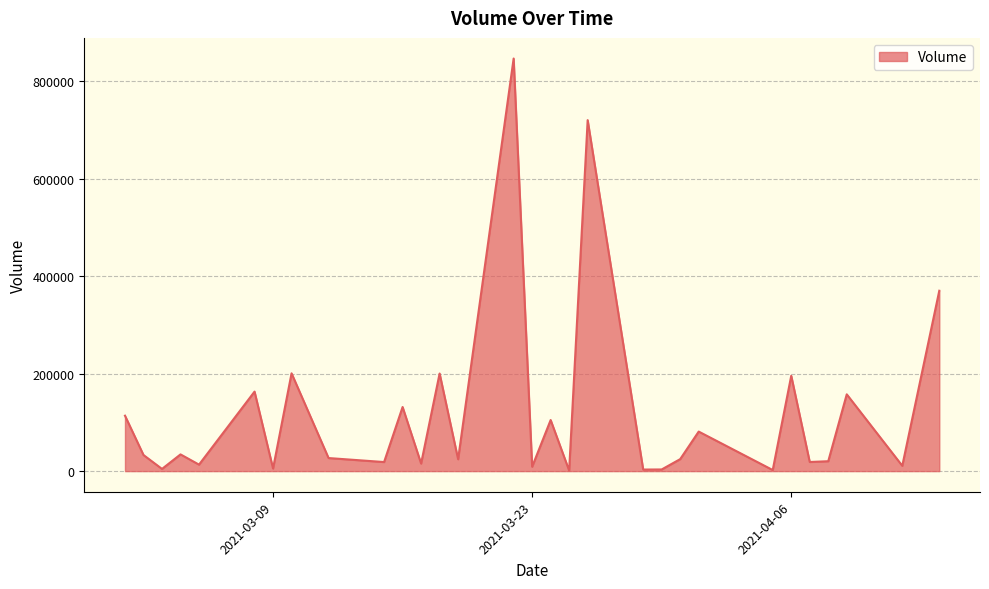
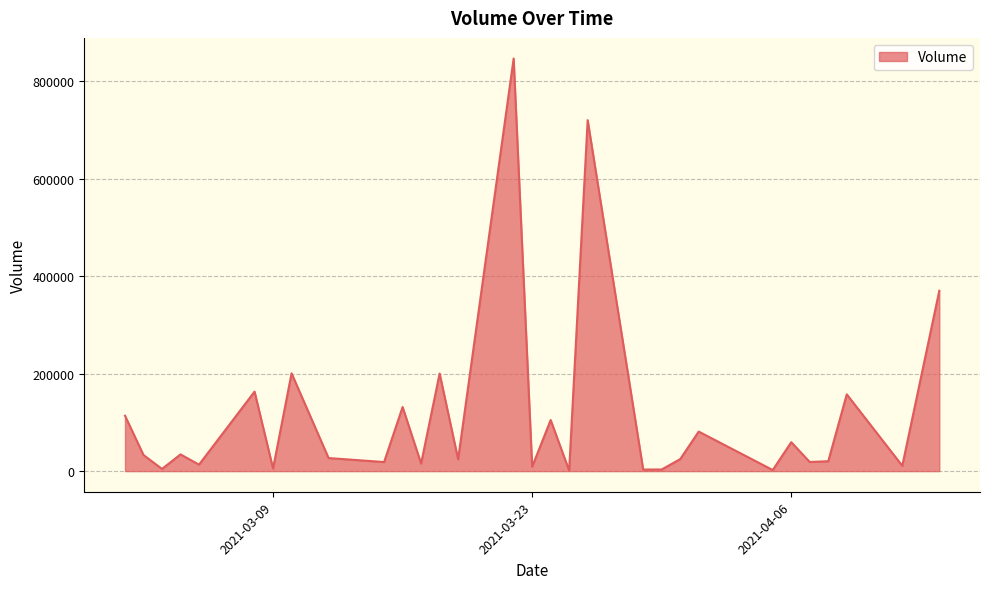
  {
    "2021-03-09": 10000,
    "2021-03-23": 10000,
-   "2021-04-06": 200000
+   "2021-04-06": 60000
  }
